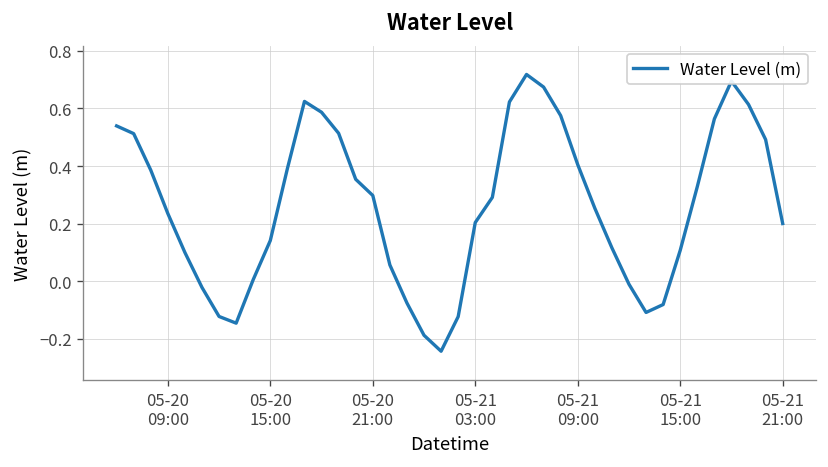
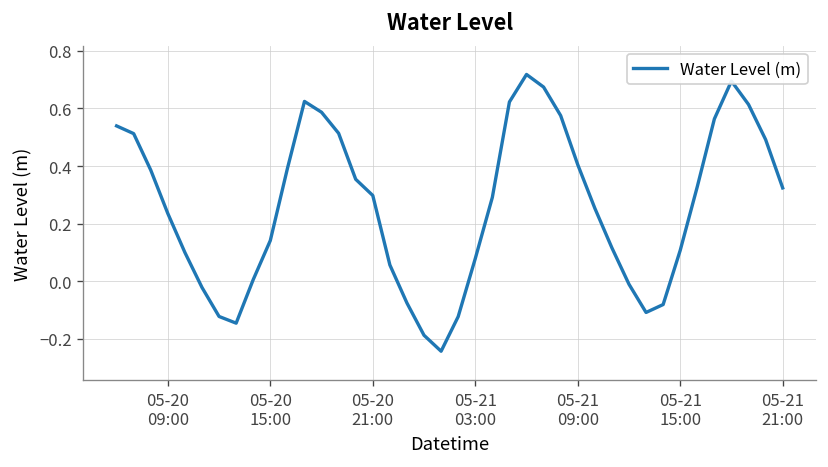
  {
    "05-20 09:00": 0.24,
    "05-20 15:00": 0.14,
    "05-20 21:00": 0.30,
-   "05-21 03:00": 0.20,
+   "05-21 03:00": 0.08,
    "05-21 09:00": 0.40,
    "05-21 15:00": 0.11,
-   "05-21 21:00": 0.20
+   "05-21 21:00": 0.32
  }
